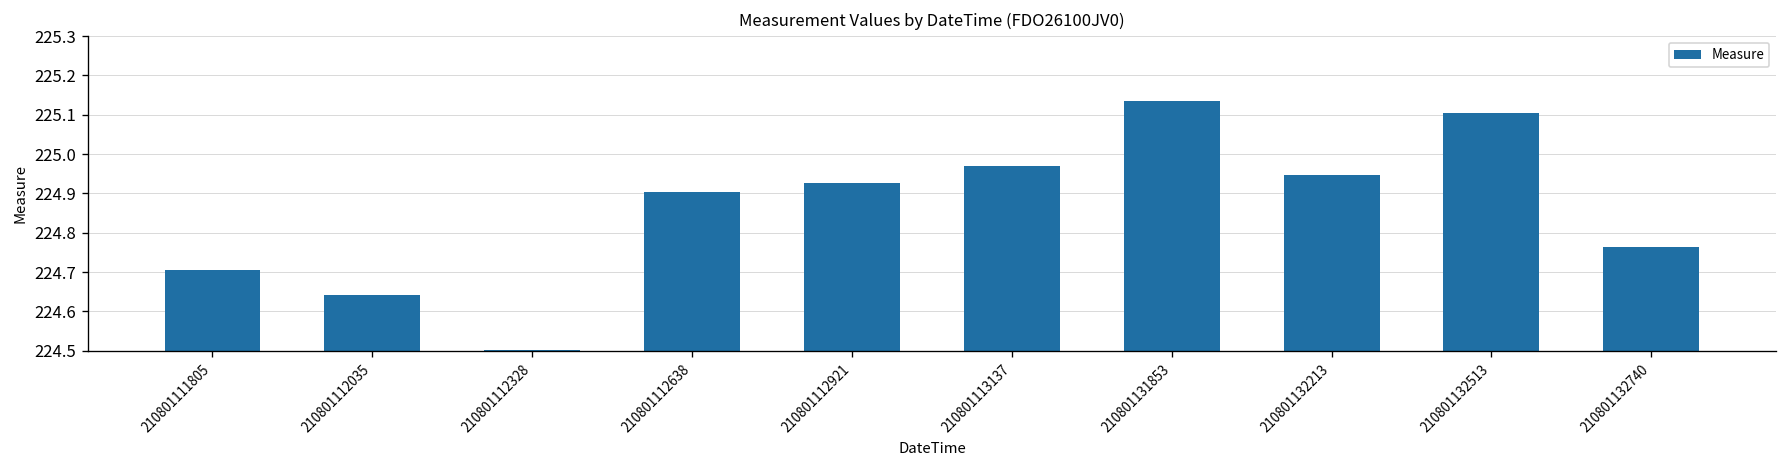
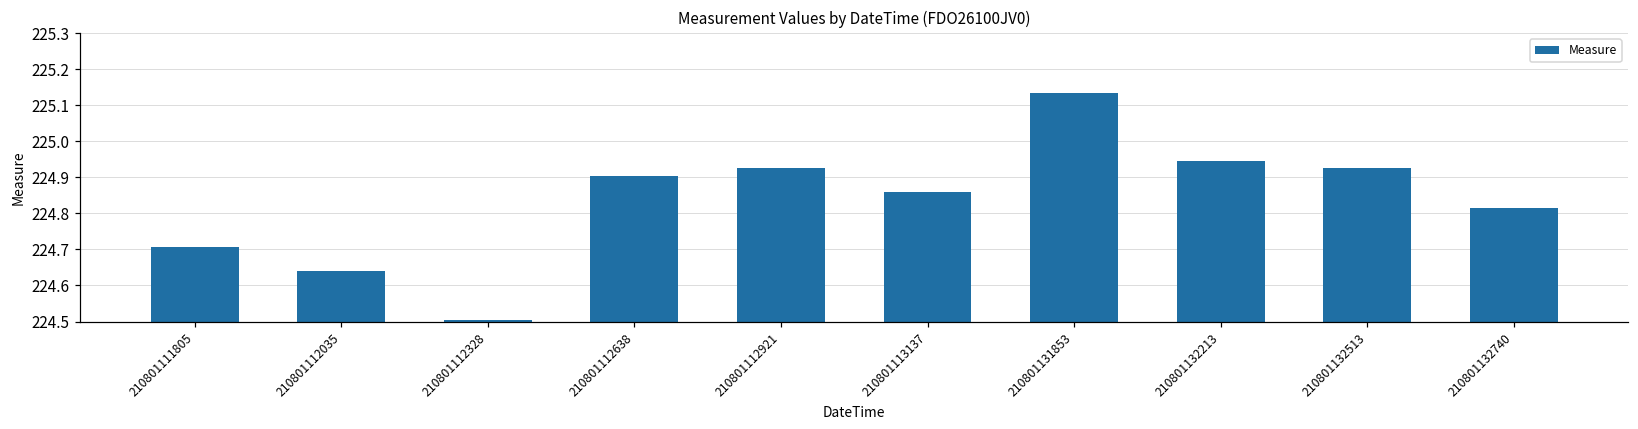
  {
    "210801111805": 224.71,
    "210801112035": 224.64,
    "210801112328": 224.50,
    "210801112638": 224.90,
    "210801112921": 224.93,
-   "210801113137": 224.97,
+   "210801113137": 224.86,
    "210801131853": 225.14,
    "210801132213": 224.95,
-   "210801132513": 225.10,
-   "210801132740": 224.76
+   "210801132513": 224.93,
+   "210801132740": 224.82
  }
